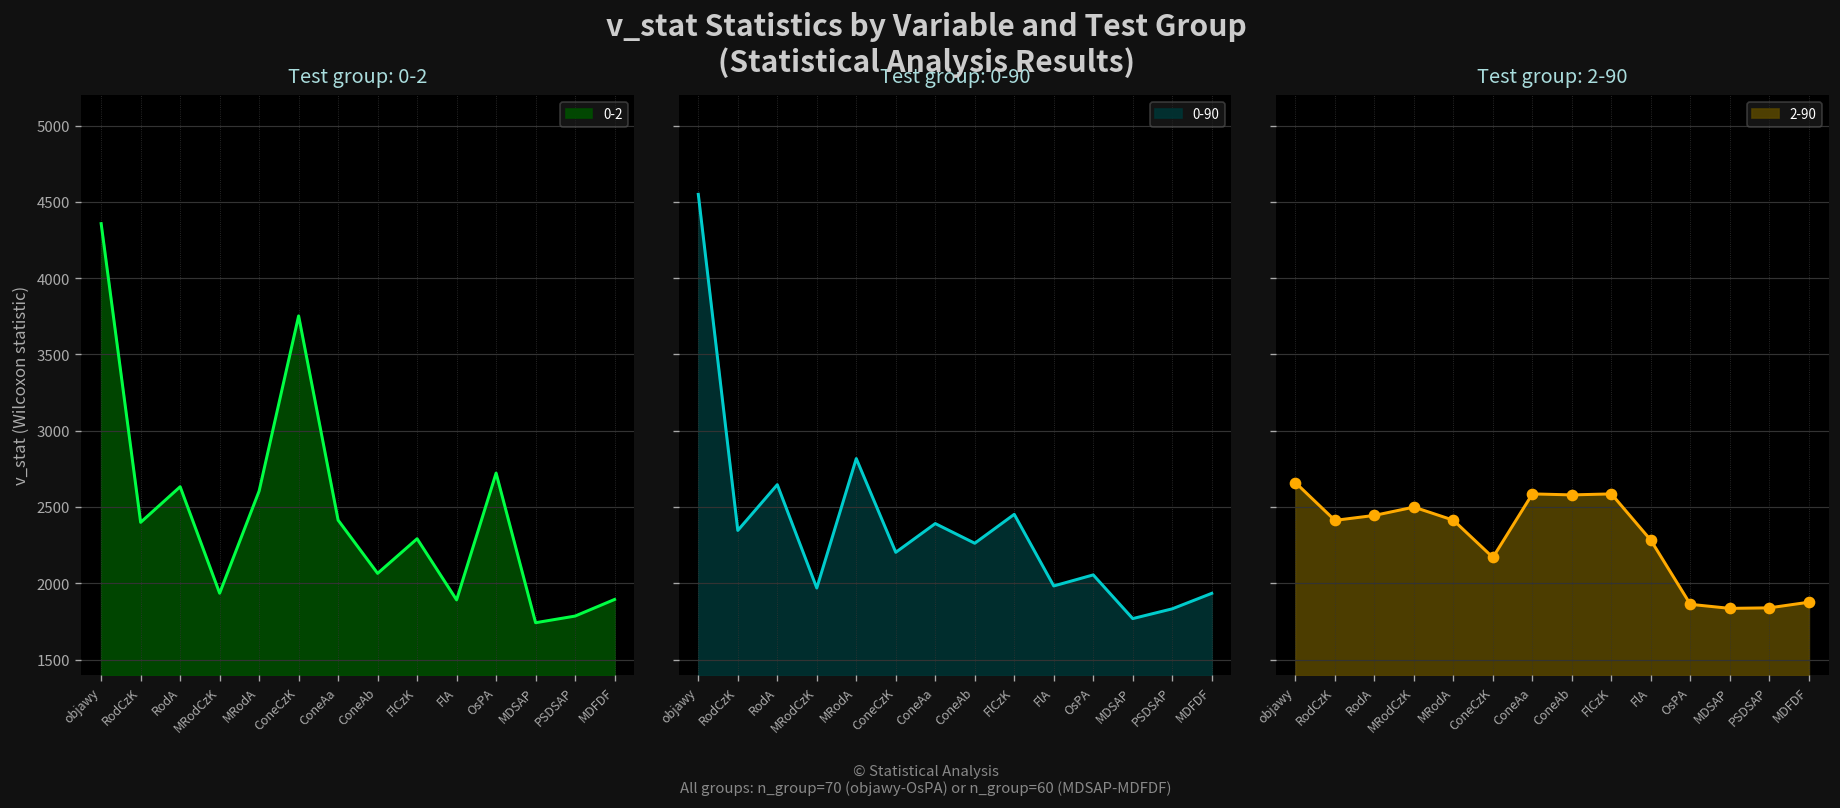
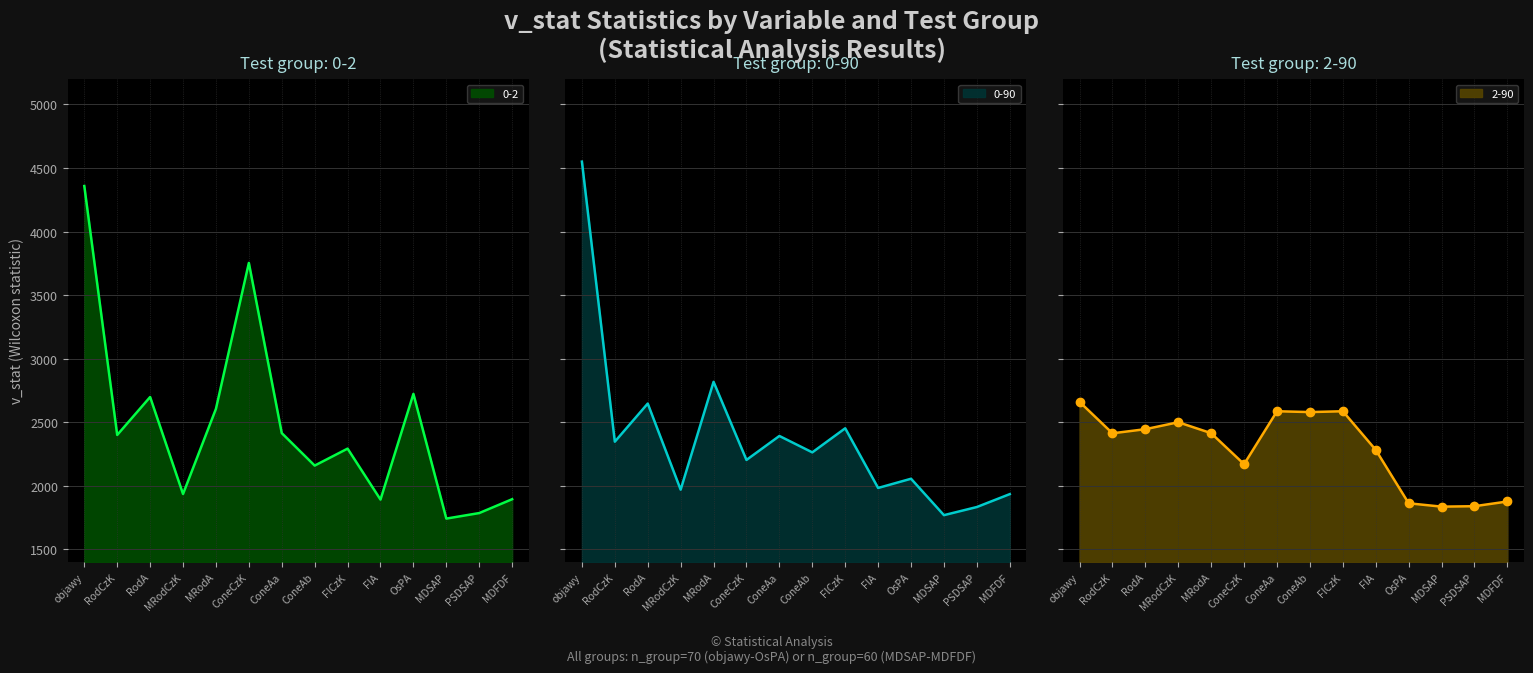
  {
    "Test group: 0-2": {
      "objawy": 4360,
      "RodCzK": 2400,
-     "RodA": 2630,
+     "RodA": 2700,
      "MRodCzK": 1940,
      "MRodA": 2610,
      "ConeCzK": 3750,
      "ConeAa": 2410,
-     "ConeAb": 2070,
+     "ConeAb": 2160,
      "FlCzK": 2290,
      "FlA": 1890,
      "OsPA": 2720,
      "MDSAP": 1740,
      "PSDSAP": 1790,
      "MDFDF": 1890
    }
  }
